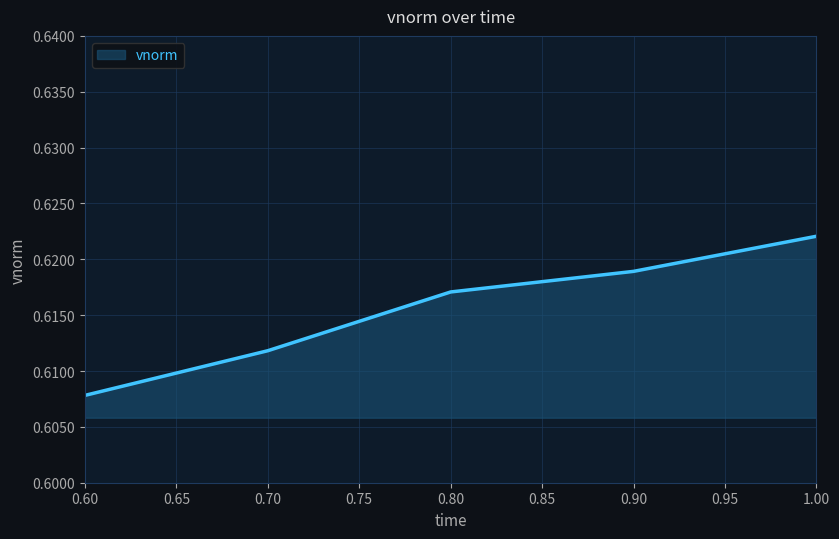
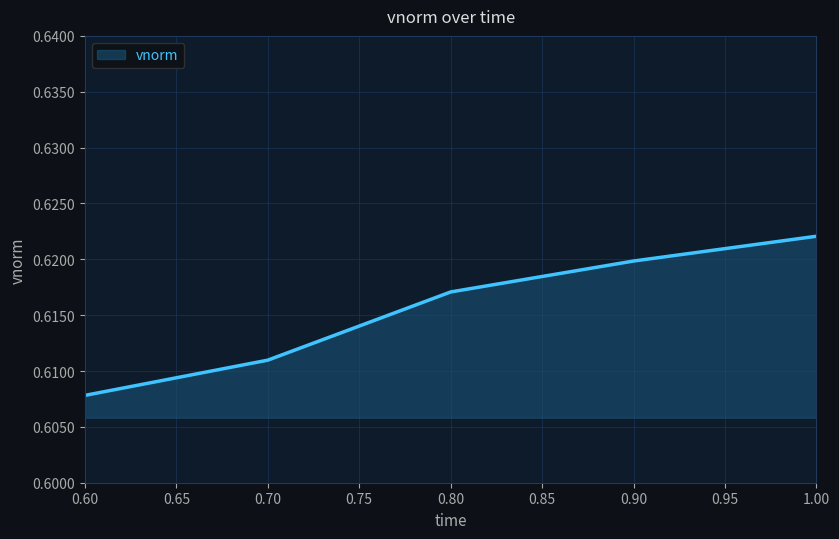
  {
    "0.60": 0.6078,
-   "0.70": 0.6118,
+   "0.70": 0.6110,
    "0.80": 0.6171,
-   "0.90": 0.6189,
+   "0.90": 0.6198,
    "1.00": 0.6221
  }
